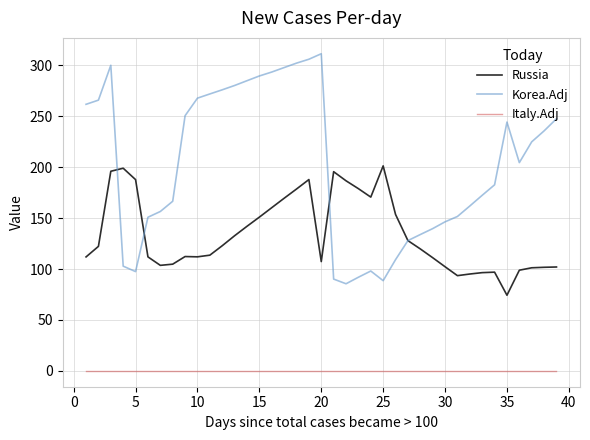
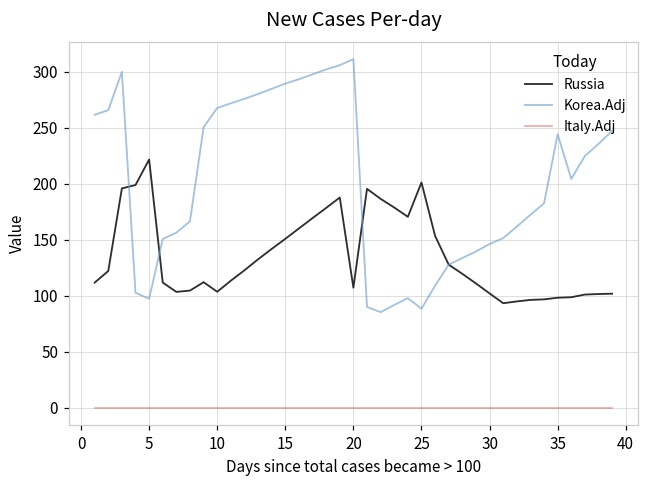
  {
    "Russia": {
-     "5": 188,
-     "10": 112,
+     "5": 222,
+     "10": 104,
      "15": 151,
      "20": 107,
      "25": 201,
      "30": 102,
-     "35": 74
+     "35": 98
    },
    "Korea.Adj": {
      "5": 97,
      "10": 268,
      "15": 290,
      "20": 311,
      "25": 89,
      "30": 146,
      "35": 244
    },
    "Italy.Adj": {
      "5": 0,
      "10": 0,
      "15": 0,
      "20": 0,
      "25": 0,
      "30": 0,
      "35": 0
    }
  }
